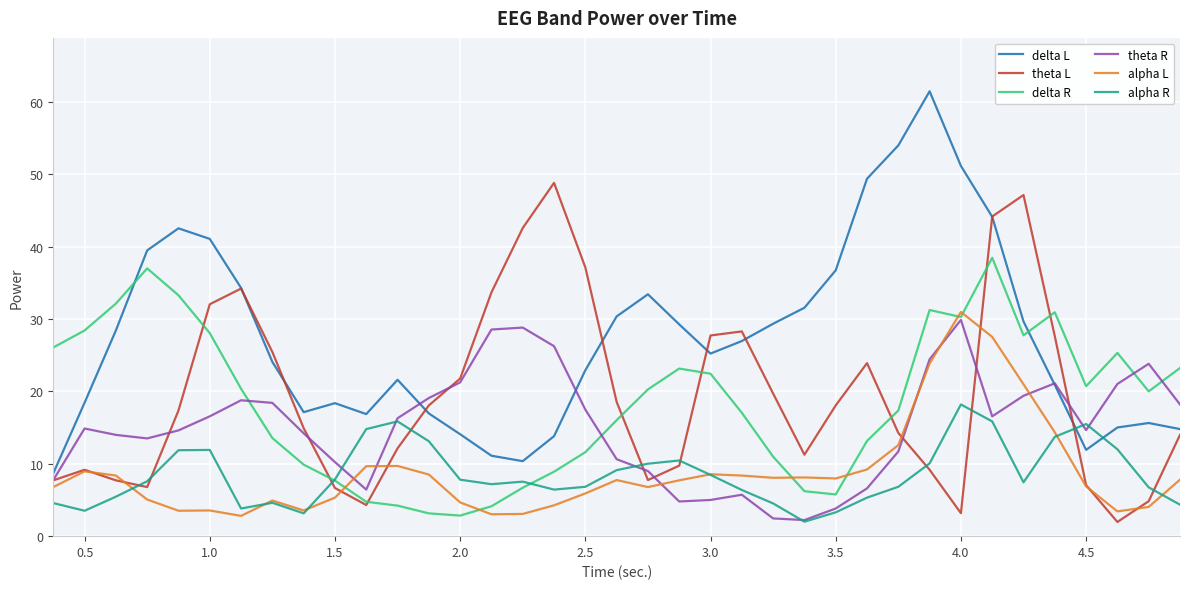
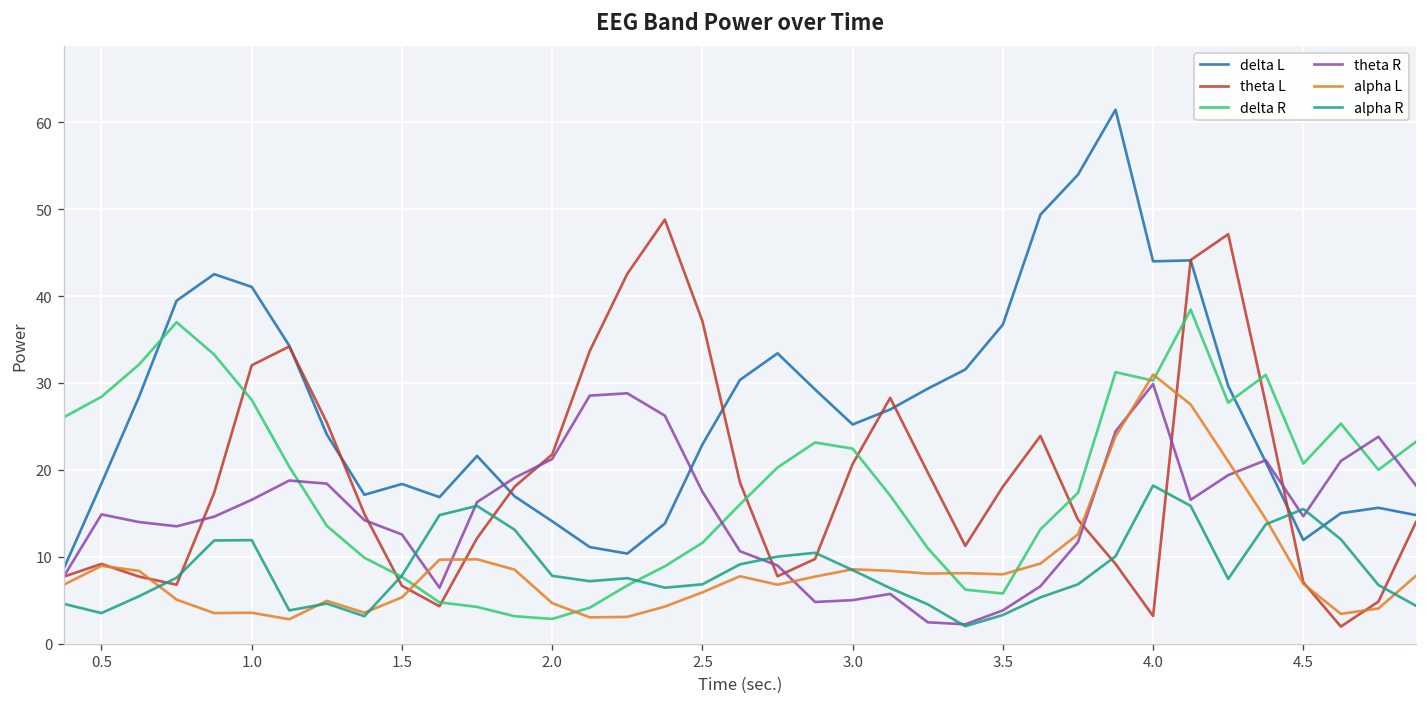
  {
    "delta L": {
      "0.5": 18,
      "1.0": 41,
      "1.5": 18,
      "2.0": 14,
      "2.5": 23,
      "3.0": 25,
      "3.5": 37,
-     "4.0": 51,
+     "4.0": 44,
      "4.5": 12
    },
    "theta L": {
      "1.0": 32,
      "1.5": 7,
      "2.0": 22,
      "2.5": 37,
-     "3.0": 28,
+     "3.0": 21,
      "3.5": 18,
      "4.0": 3
    },
    "theta R": {
      "0.5": 15,
      "1.0": 17,
-     "1.5": 10,
+     "1.5": 13,
      "2.0": 21,
      "2.5": 17,
      "3.0": 5,
      "3.5": 4,
      "4.0": 30,
      "4.5": 15
    },
    "alpha L": {
      "1.0": 4,
      "1.5": 5,
      "2.0": 5,
      "2.5": 6,
      "3.5": 8,
      "4.0": 31
    }
  }
